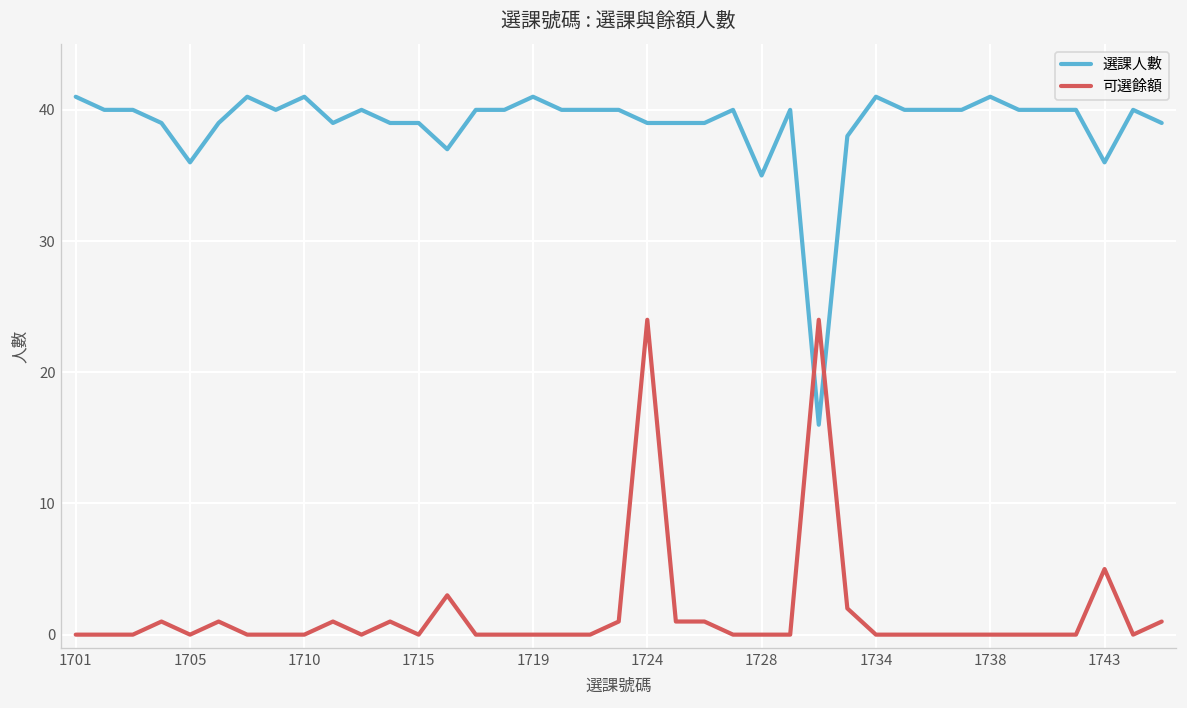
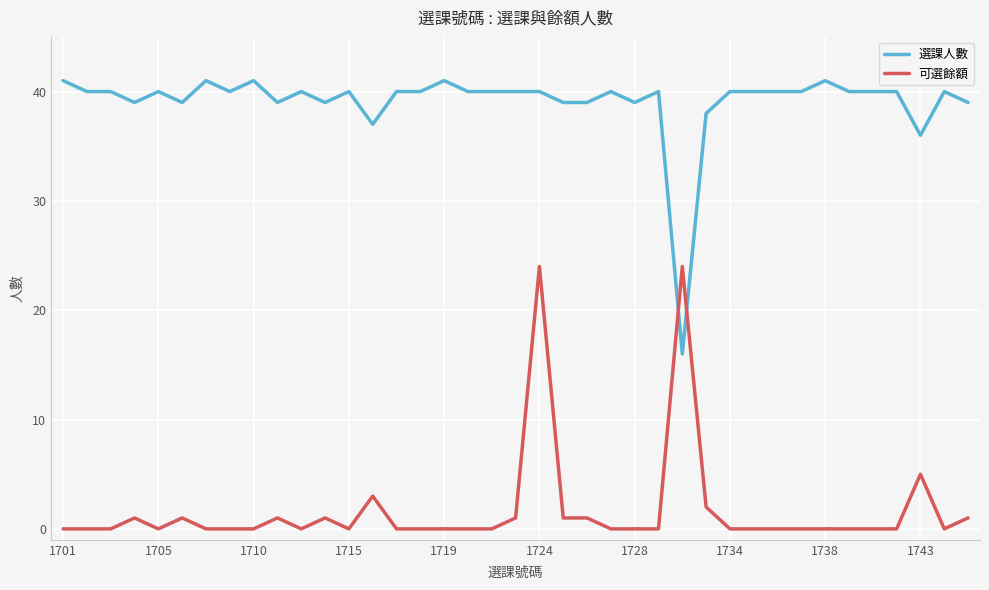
  {
    "選課人數": {
      "1701": 41,
-     "1705": 36,
+     "1705": 40,
      "1710": 41,
-     "1715": 39,
+     "1715": 40,
      "1719": 41,
-     "1724": 39,
-     "1728": 35,
-     "1734": 41,
+     "1724": 40,
+     "1728": 39,
+     "1734": 40,
      "1738": 41,
      "1743": 36
    },
    "可選餘額": {
      "1701": 0,
      "1705": 0,
      "1710": 0,
      "1715": 0,
      "1719": 0,
      "1724": 24,
      "1728": 0,
      "1734": 0,
      "1738": 0,
      "1743": 5
    }
  }
